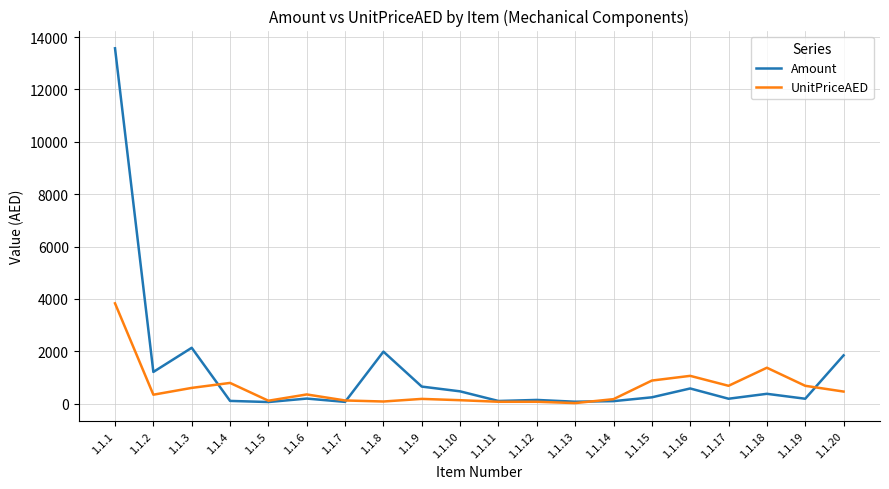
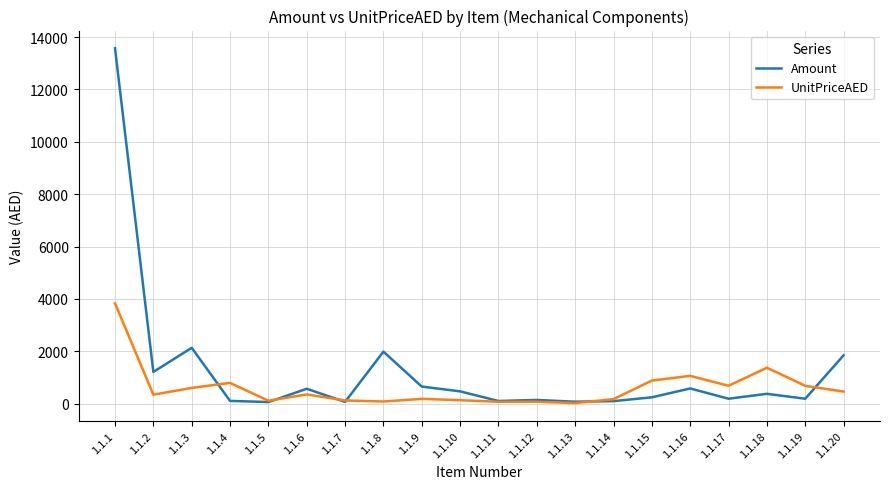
  {
    "Amount": {
      "1.1.1": 13600,
      "1.1.2": 1200,
      "1.1.3": 2100,
      "1.1.4": 100,
-     "1.1.6": 200,
+     "1.1.6": 600,
      "1.1.8": 2000,
      "1.1.9": 700,
      "1.1.10": 500,
      "1.1.15": 200,
      "1.1.16": 600,
      "1.1.17": 200,
      "1.1.18": 400,
      "1.1.19": 200,
      "1.1.20": 1800
    },
    "UnitPriceAED": {
      "1.1.1": 3800,
      "1.1.2": 300,
      "1.1.3": 600,
      "1.1.4": 800,
      "1.1.6": 400,
      "1.1.8": 100,
      "1.1.9": 200,
      "1.1.10": 100,
      "1.1.15": 900,
      "1.1.16": 1100,
      "1.1.17": 700,
      "1.1.18": 1400,
      "1.1.19": 700,
      "1.1.20": 500
    }
  }
